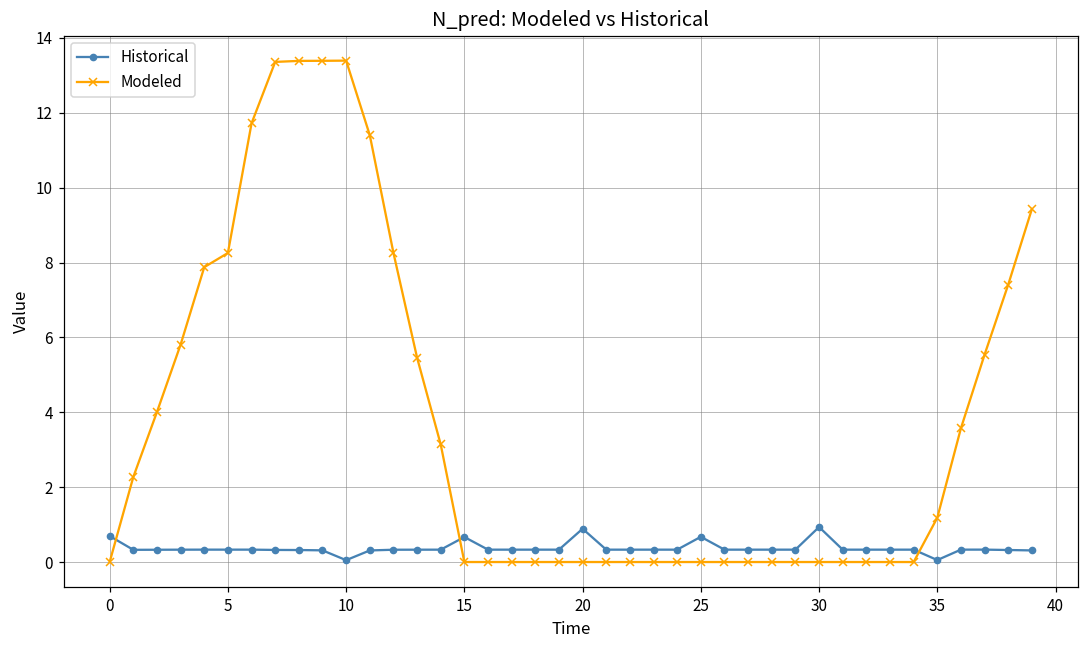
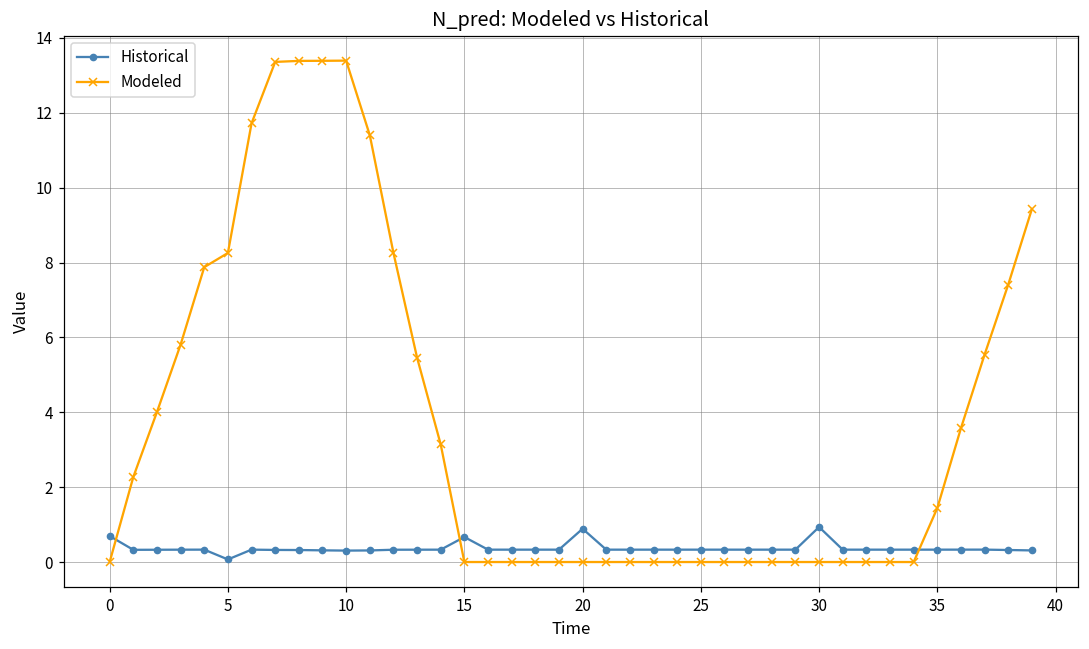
  {
    "Historical": {
      "0": 0.7,
-     "5": 0.3,
-     "10": 0.0,
+     "5": 0.1,
+     "10": 0.3,
      "15": 0.7,
      "20": 0.9,
-     "25": 0.7,
+     "25": 0.3,
      "30": 0.9,
-     "35": 0.1
+     "35": 0.3
    },
    "Modeled": {
      "0": 0.0,
      "5": 8.3,
      "10": 13.4,
      "15": 0.0,
      "20": 0.0,
      "25": 0.0,
      "30": 0.0,
-     "35": 1.2
+     "35": 1.4
    }
  }
